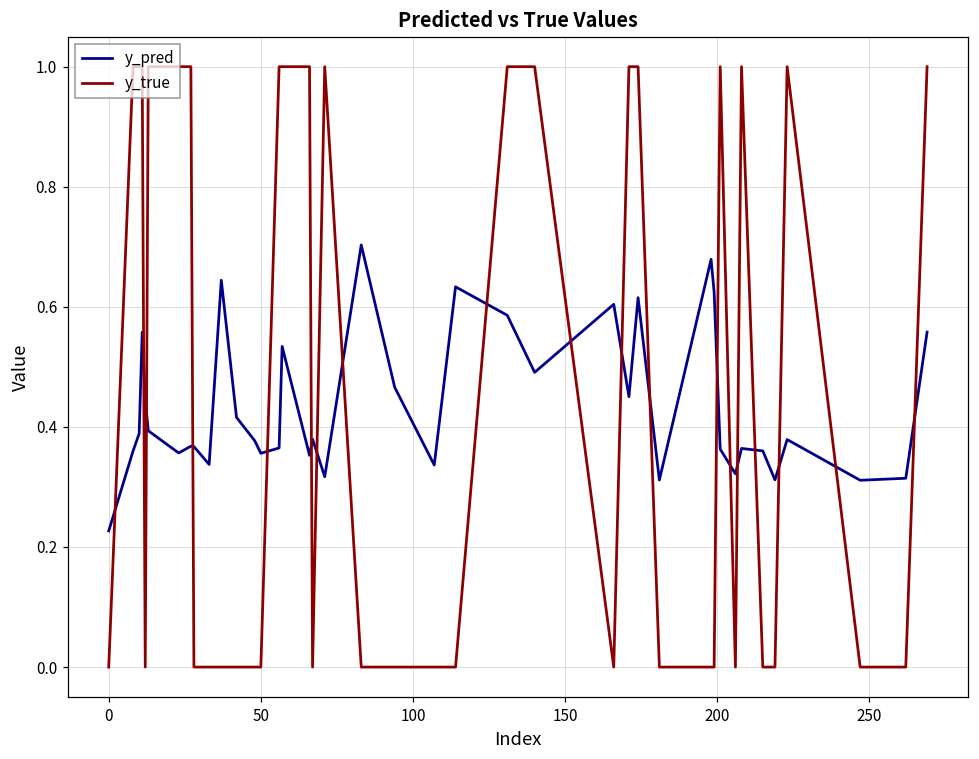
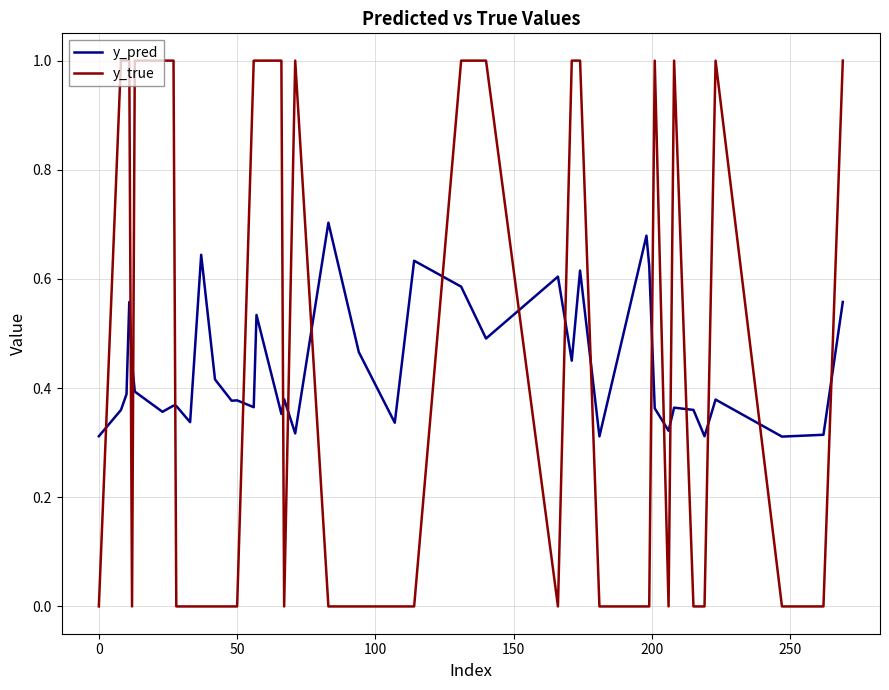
  {
    "y_pred": {
-     "0": 0.23,
-     "50": 0.36
+     "0": 0.31,
+     "50": 0.38
    },
    "y_true": {
      "0": 0.00,
      "50": 0.00
    }
  }
